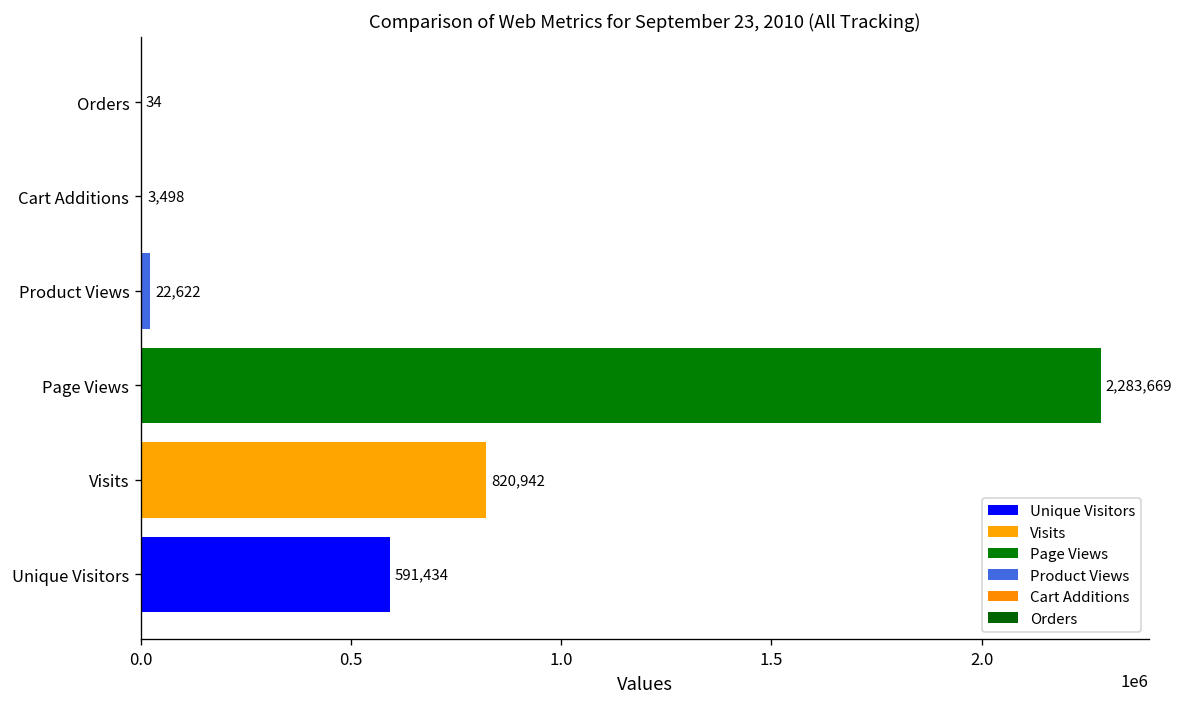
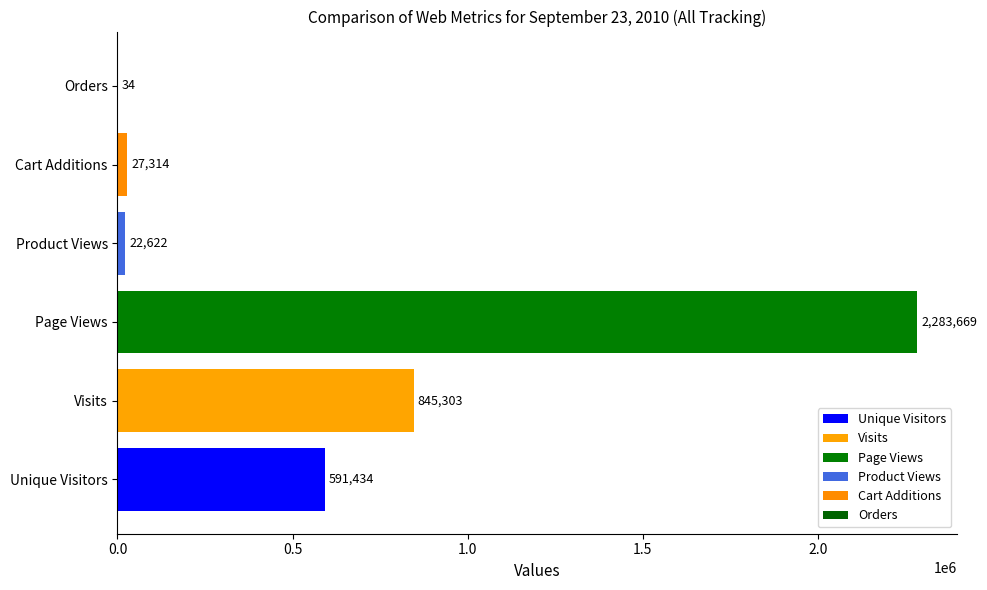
  {
    "Orders": "34",
-   "Cart Additions": "3,498",
+   "Cart Additions": "27,314",
    "Product Views": "22,622",
    "Page Views": "2,283,669",
-   "Visits": "820,942",
+   "Visits": "845,303",
    "Unique Visitors": "591,434"
  }
